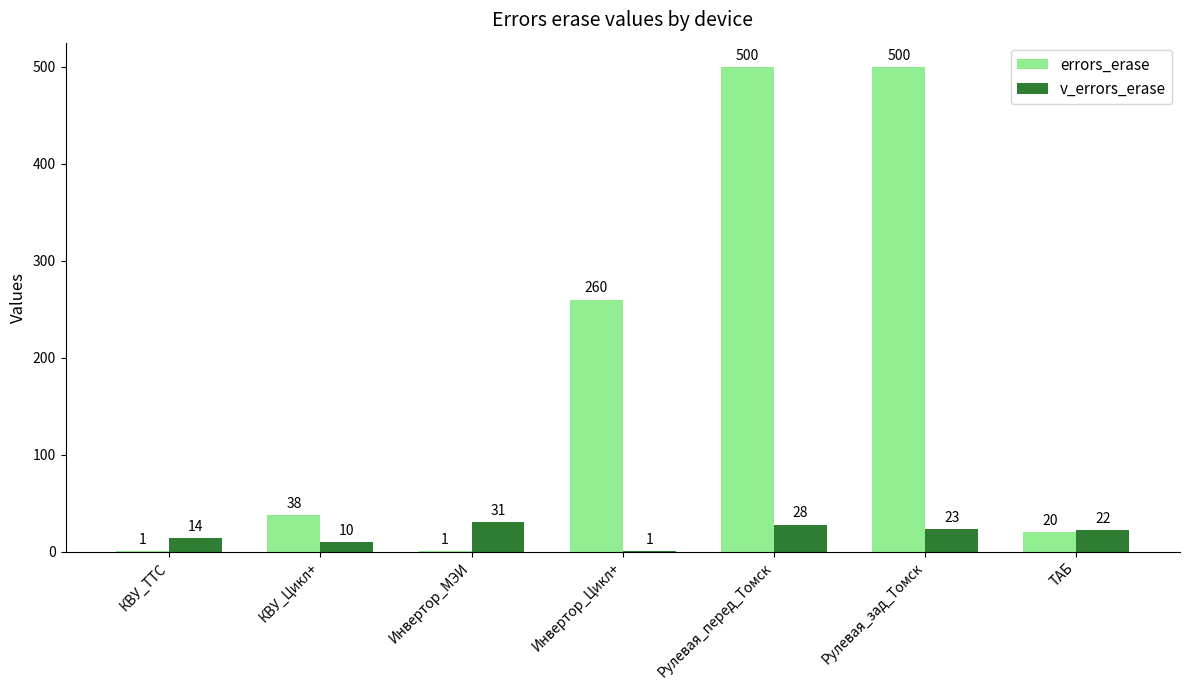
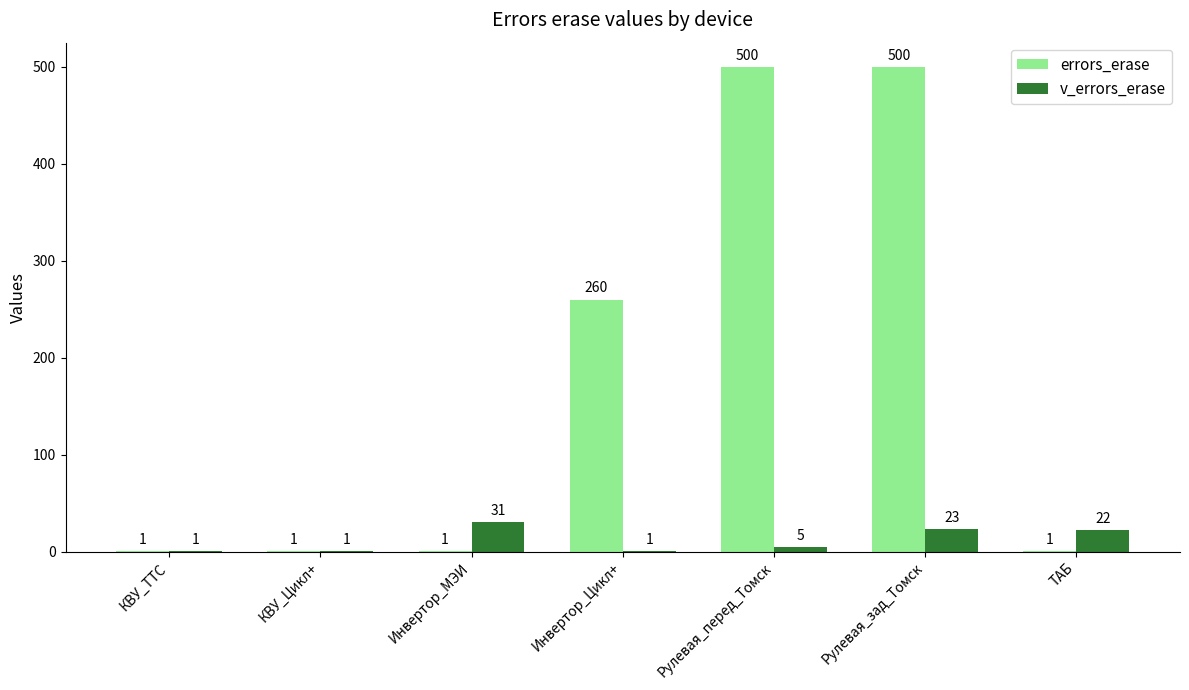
  {
    "errors_erase": {
      "КВУ_ТТС": 1,
-     "КВУ_Цикл+": 38,
+     "КВУ_Цикл+": 1,
      "Инвертор_МЭИ": 1,
      "Инвертор_Цикл+": 260,
      "Рулевая_перед_Томск": 500,
      "Рулевая_зад_Томск": 500,
-     "ТАБ": 20
+     "ТАБ": 1
    },
    "v_errors_erase": {
-     "КВУ_ТТС": 14,
-     "КВУ_Цикл+": 10,
+     "КВУ_ТТС": 1,
+     "КВУ_Цикл+": 1,
      "Инвертор_МЭИ": 31,
      "Инвертор_Цикл+": 1,
-     "Рулевая_перед_Томск": 28,
+     "Рулевая_перед_Томск": 5,
      "Рулевая_зад_Томск": 23,
      "ТАБ": 22
    }
  }
